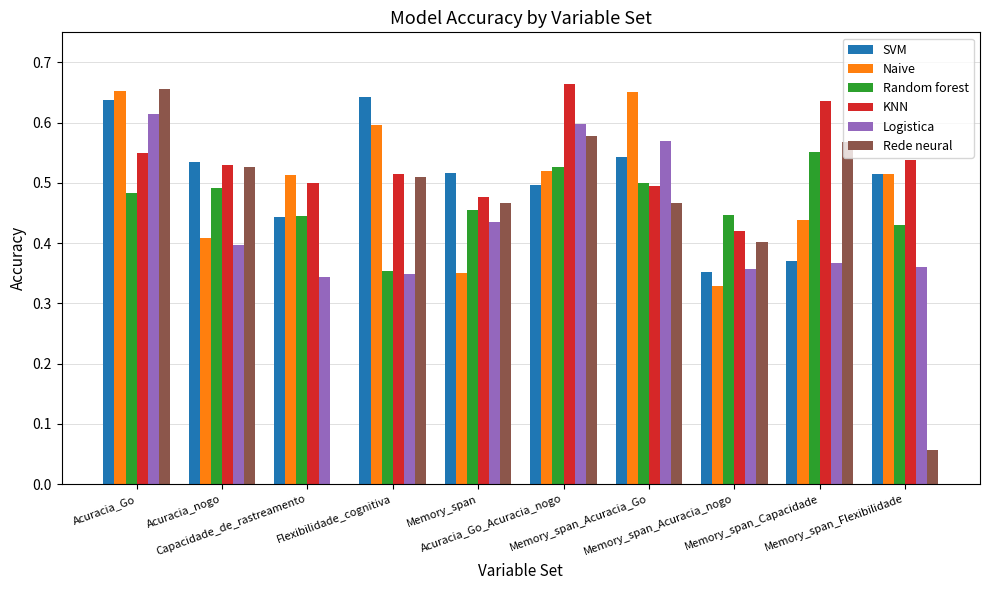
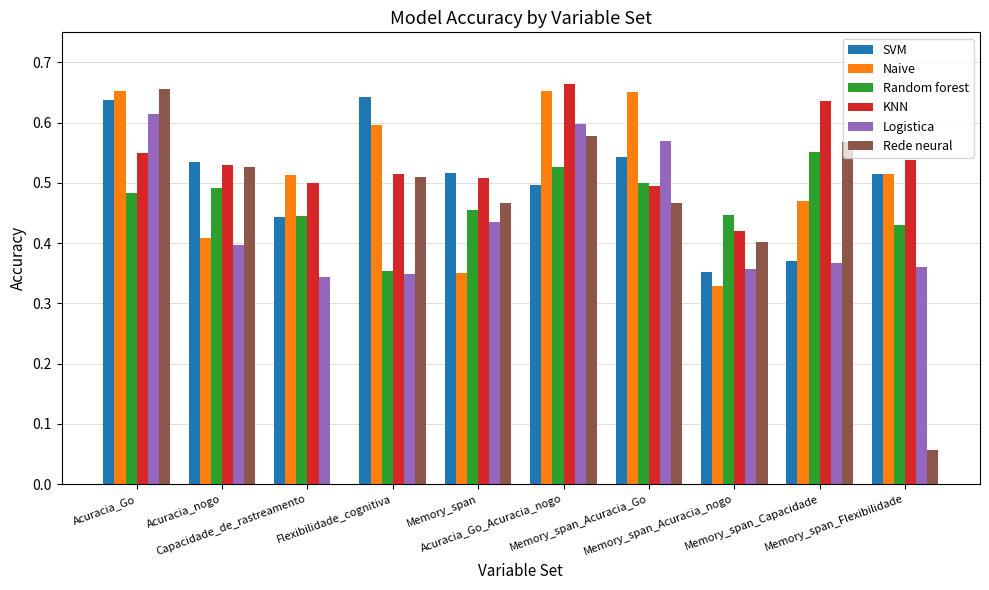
  {
    "SVM": {
      "Acuracia_Go": 0.64,
      "Acuracia_nogo": 0.54,
      "Capacidade_de_rastreamento": 0.44,
      "Flexibilidade_cognitiva": 0.64,
      "Memory_span": 0.52,
      "Acuracia_Go_Acuracia_nogo": 0.50,
      "Memory_span_Acuracia_Go": 0.54,
      "Memory_span_Acuracia_nogo": 0.35,
      "Memory_span_Capacidade": 0.37,
      "Memory_span_Flexibilidade": 0.51
    },
    "Naive": {
      "Acuracia_Go": 0.65,
      "Acuracia_nogo": 0.41,
      "Capacidade_de_rastreamento": 0.51,
      "Flexibilidade_cognitiva": 0.60,
      "Memory_span": 0.35,
-     "Acuracia_Go_Acuracia_nogo": 0.52,
+     "Acuracia_Go_Acuracia_nogo": 0.65,
      "Memory_span_Acuracia_Go": 0.65,
      "Memory_span_Acuracia_nogo": 0.33,
-     "Memory_span_Capacidade": 0.44,
+     "Memory_span_Capacidade": 0.47,
      "Memory_span_Flexibilidade": 0.51
    },
    "Random forest": {
      "Acuracia_Go": 0.48,
      "Acuracia_nogo": 0.49,
      "Capacidade_de_rastreamento": 0.45,
      "Flexibilidade_cognitiva": 0.35,
      "Memory_span": 0.46,
      "Acuracia_Go_Acuracia_nogo": 0.53,
      "Memory_span_Acuracia_Go": 0.50,
      "Memory_span_Acuracia_nogo": 0.45,
      "Memory_span_Capacidade": 0.55,
      "Memory_span_Flexibilidade": 0.43
    },
    "KNN": {
      "Acuracia_Go": 0.55,
      "Acuracia_nogo": 0.53,
      "Capacidade_de_rastreamento": 0.50,
      "Flexibilidade_cognitiva": 0.51,
-     "Memory_span": 0.48,
+     "Memory_span": 0.51,
      "Acuracia_Go_Acuracia_nogo": 0.66,
      "Memory_span_Acuracia_Go": 0.49,
      "Memory_span_Acuracia_nogo": 0.42,
      "Memory_span_Capacidade": 0.64,
      "Memory_span_Flexibilidade": 0.54
    },
    "Logistica": {
      "Acuracia_Go": 0.62,
      "Acuracia_nogo": 0.40,
      "Capacidade_de_rastreamento": 0.34,
      "Flexibilidade_cognitiva": 0.35,
      "Memory_span": 0.43,
      "Acuracia_Go_Acuracia_nogo": 0.60,
      "Memory_span_Acuracia_Go": 0.57,
      "Memory_span_Acuracia_nogo": 0.36,
      "Memory_span_Capacidade": 0.37,
      "Memory_span_Flexibilidade": 0.36
    },
    "Rede neural": {
      "Acuracia_Go": 0.66,
      "Acuracia_nogo": 0.53,
      "Capacidade_de_rastreamento": 0.00,
      "Flexibilidade_cognitiva": 0.51,
      "Memory_span": 0.47,
      "Acuracia_Go_Acuracia_nogo": 0.58,
      "Memory_span_Acuracia_Go": 0.47,
      "Memory_span_Acuracia_nogo": 0.40,
      "Memory_span_Flexibilidade": 0.06
    }
  }
